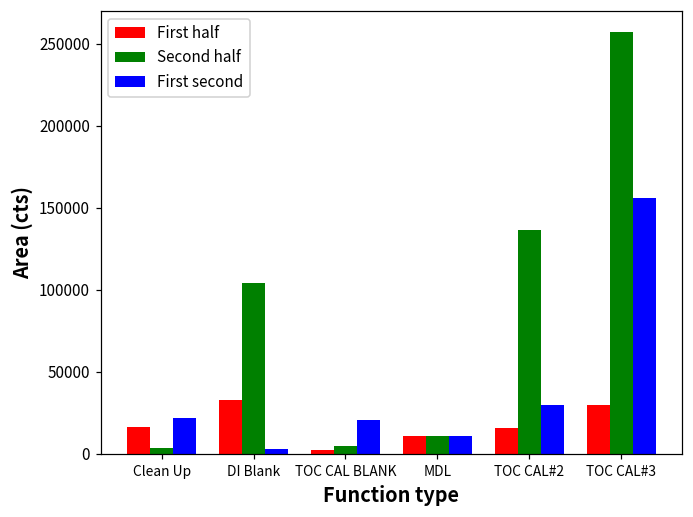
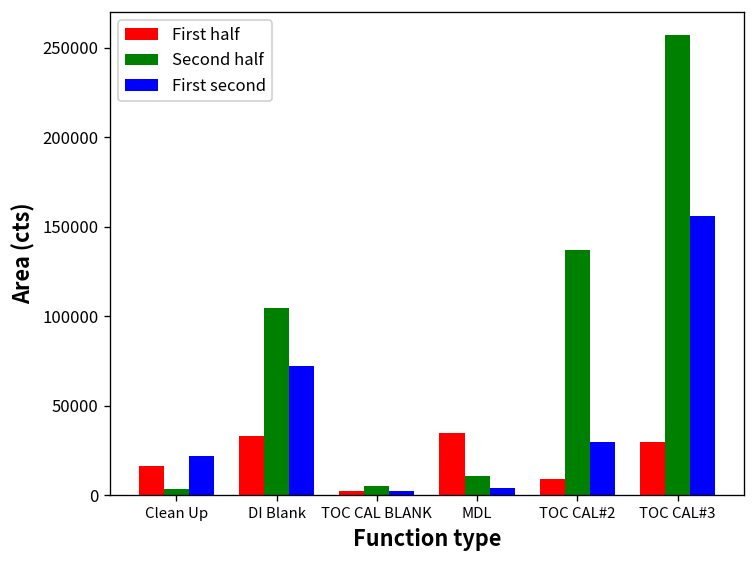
  {
    "First half": {
      "Clean Up": 16000,
      "DI Blank": 33000,
      "TOC CAL BLANK": 2000,
-     "MDL": 11000,
-     "TOC CAL#2": 16000,
+     "MDL": 35000,
+     "TOC CAL#2": 9000,
      "TOC CAL#3": 30000
    },
    "Second half": {
      "Clean Up": 4000,
      "DI Blank": 104000,
      "TOC CAL BLANK": 5000,
      "MDL": 11000,
      "TOC CAL#2": 137000,
      "TOC CAL#3": 257000
    },
    "First second": {
      "Clean Up": 22000,
-     "DI Blank": 3000,
-     "TOC CAL BLANK": 21000,
-     "MDL": 11000,
+     "DI Blank": 72000,
+     "TOC CAL BLANK": 2000,
+     "MDL": 4000,
      "TOC CAL#2": 30000,
      "TOC CAL#3": 156000
    }
  }
